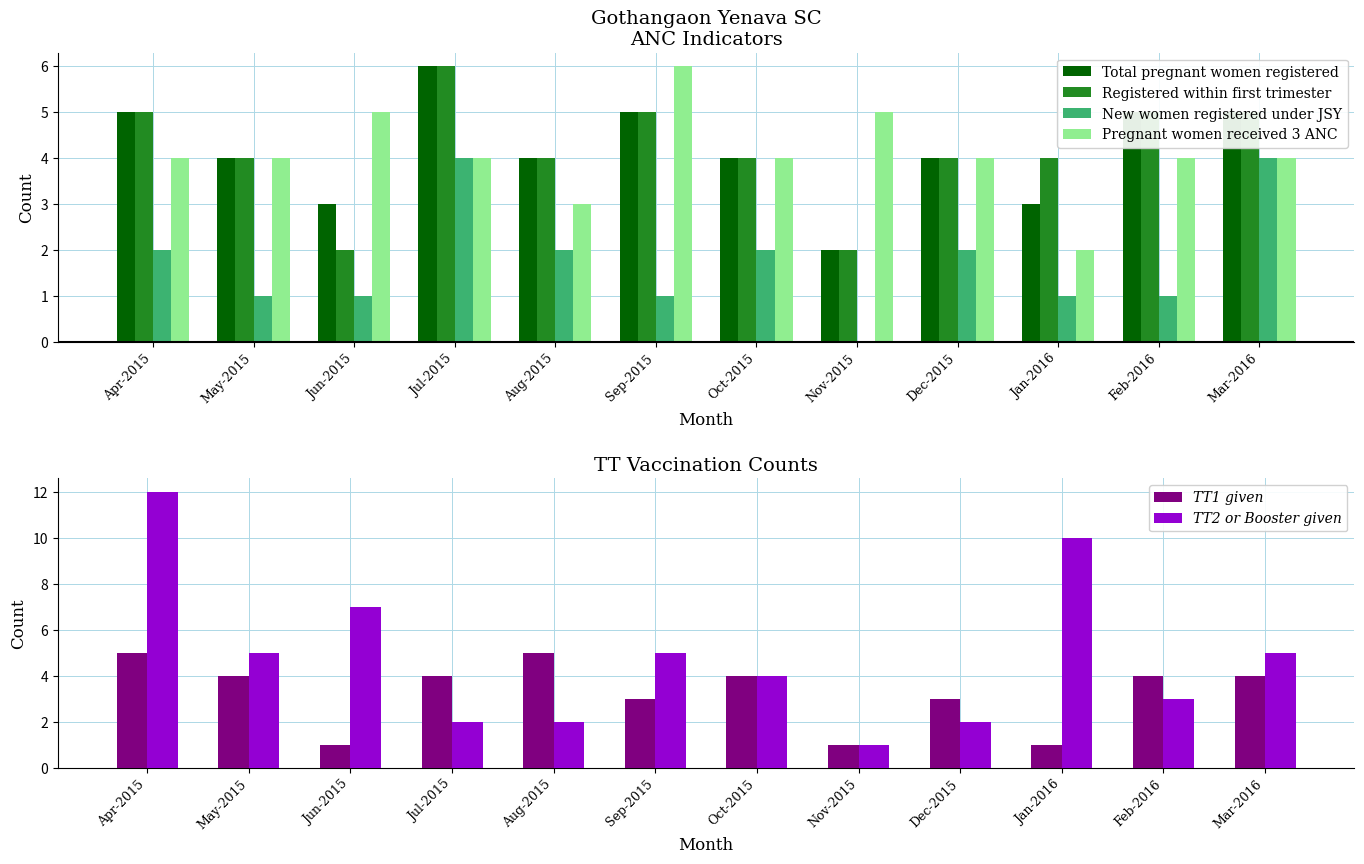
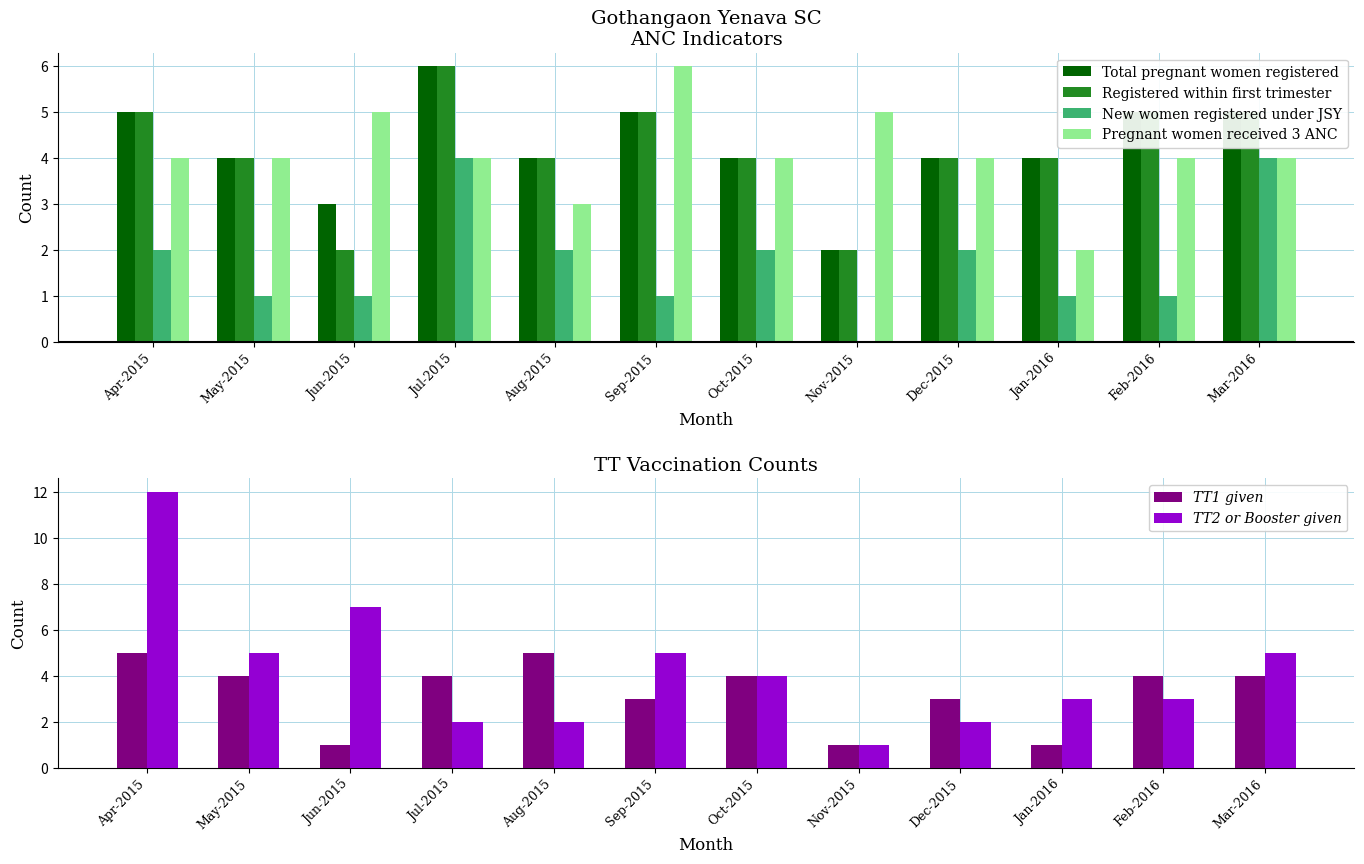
  {
    "Gothangaon Yenava SC ANC Indicators": {
      "Total pregnant women registered": {
        "Apr-2015": 5,
        "May-2015": 4,
        "Jun-2015": 3,
        "Jul-2015": 6,
        "Aug-2015": 4,
        "Sep-2015": 5,
        "Oct-2015": 4,
        "Nov-2015": 2,
        "Dec-2015": 4,
-       "Jan-2016": 3
+       "Jan-2016": 4
      },
      "Registered within first trimester": {
        "Apr-2015": 5,
        "May-2015": 4,
        "Jun-2015": 2,
        "Jul-2015": 6,
        "Aug-2015": 4,
        "Sep-2015": 5,
        "Oct-2015": 4,
        "Nov-2015": 2,
        "Dec-2015": 4,
        "Jan-2016": 4
      },
      "New women registered under JSY": {
        "Apr-2015": 2,
        "May-2015": 1,
        "Jun-2015": 1,
        "Jul-2015": 4,
        "Aug-2015": 2,
        "Sep-2015": 1,
        "Oct-2015": 2,
        "Nov-2015": 0,
        "Dec-2015": 2,
        "Jan-2016": 1,
        "Feb-2016": 1,
        "Mar-2016": 4
      },
      "Pregnant women received 3 ANC": {
        "Apr-2015": 4,
        "May-2015": 4,
        "Jun-2015": 5,
        "Jul-2015": 4,
        "Aug-2015": 3,
        "Sep-2015": 6,
        "Oct-2015": 4,
        "Nov-2015": 5,
        "Dec-2015": 4,
        "Jan-2016": 2,
        "Feb-2016": 4,
        "Mar-2016": 4
      }
    },
    "TT Vaccination Counts": {
      "TT1 given": {
        "Apr-2015": 5,
        "May-2015": 4,
        "Jun-2015": 1,
        "Jul-2015": 4,
        "Aug-2015": 5,
        "Sep-2015": 3,
        "Oct-2015": 4,
        "Nov-2015": 1,
        "Dec-2015": 3,
        "Jan-2016": 1,
        "Feb-2016": 4,
        "Mar-2016": 4
      },
      "TT2 or Booster given": {
        "Apr-2015": 12,
        "May-2015": 5,
        "Jun-2015": 7,
        "Jul-2015": 2,
        "Aug-2015": 2,
        "Sep-2015": 5,
        "Oct-2015": 4,
        "Nov-2015": 1,
        "Dec-2015": 2,
-       "Jan-2016": 10,
+       "Jan-2016": 3,
        "Feb-2016": 3,
        "Mar-2016": 5
      }
    }
  }
